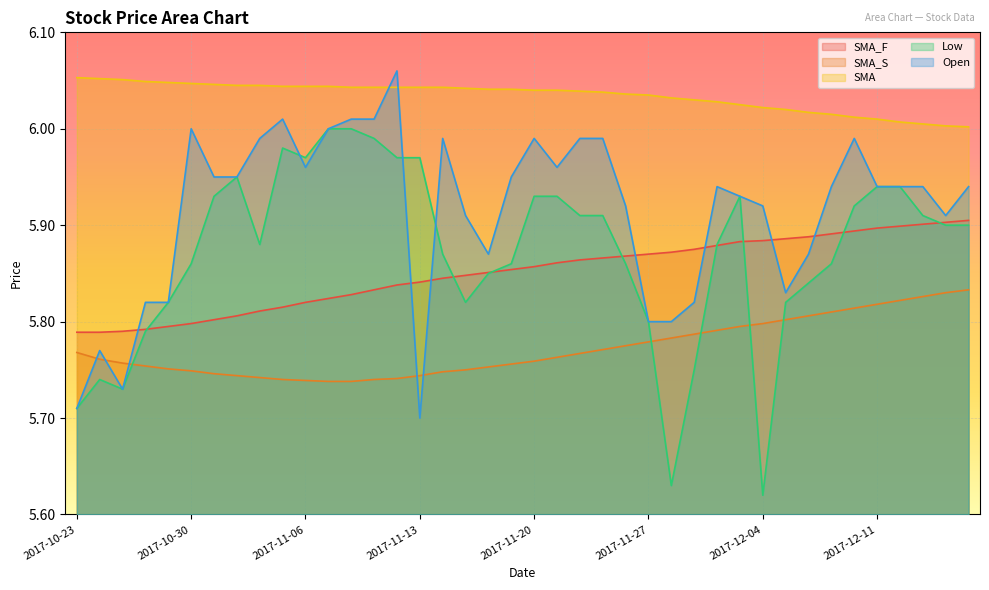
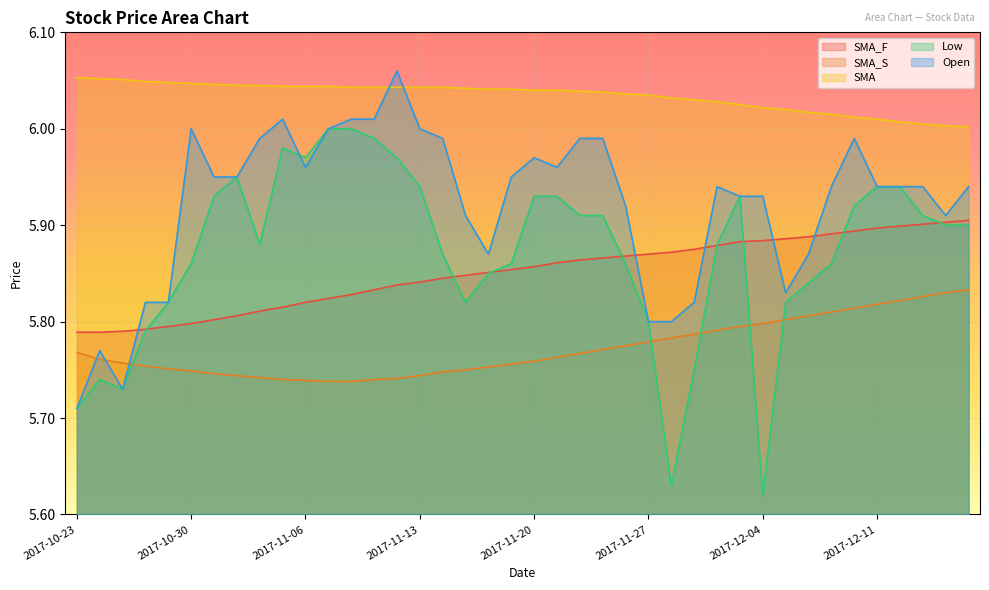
  {
    "Low": {
      "2017-10-30": 5.86,
      "2017-11-06": 5.97,
-     "2017-11-13": 5.97,
+     "2017-11-13": 5.94,
      "2017-11-20": 5.93,
      "2017-12-04": 5.62
    },
    "Open": {
      "2017-10-30": 6.00,
      "2017-11-06": 5.96,
-     "2017-11-13": 5.7,
-     "2017-11-20": 5.99,
-     "2017-12-04": 5.92
+     "2017-11-13": 6.0,
+     "2017-11-20": 5.97,
+     "2017-12-04": 5.93
    }
  }
